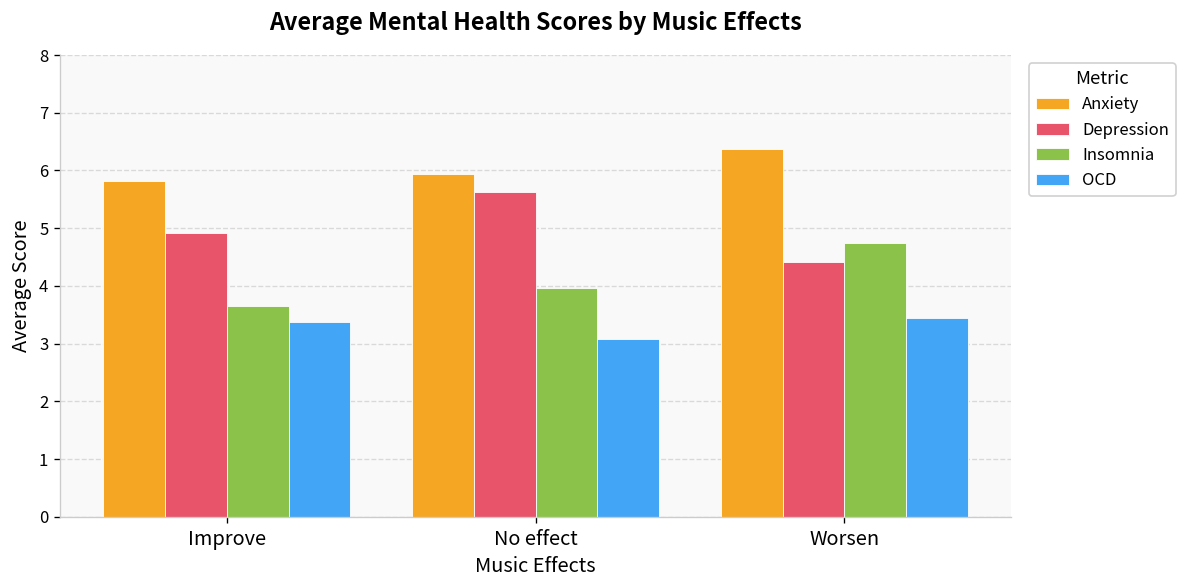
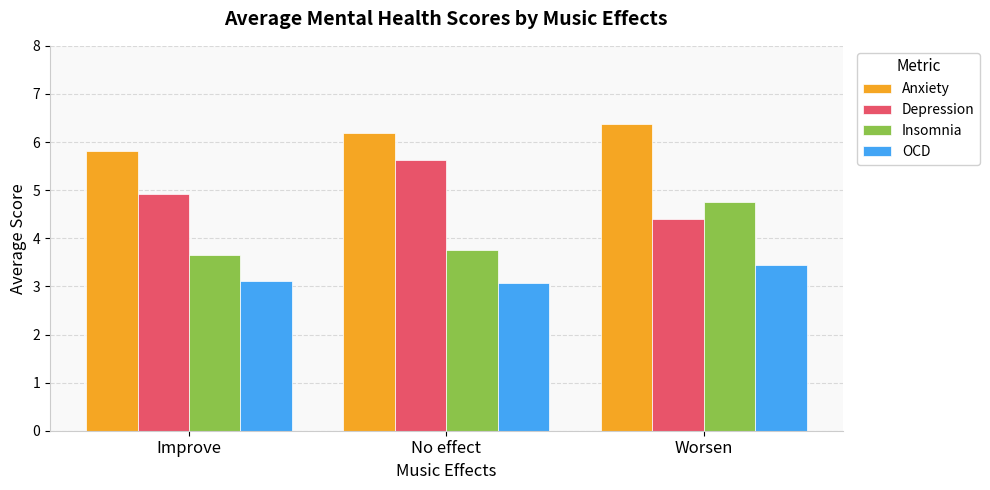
  {
    "Anxiety": {
      "Improve": 5.8,
-     "No effect": 5.9,
+     "No effect": 6.2,
      "Worsen": 6.4
    },
    "Depression": {
      "Improve": 4.9,
      "No effect": 5.6,
      "Worsen": 4.4
    },
    "Insomnia": {
      "Improve": 3.7,
-     "No effect": 4.0,
+     "No effect": 3.8,
      "Worsen": 4.8
    },
    "OCD": {
-     "Improve": 3.4,
+     "Improve": 3.1,
      "No effect": 3.1,
      "Worsen": 3.5
    }
  }
